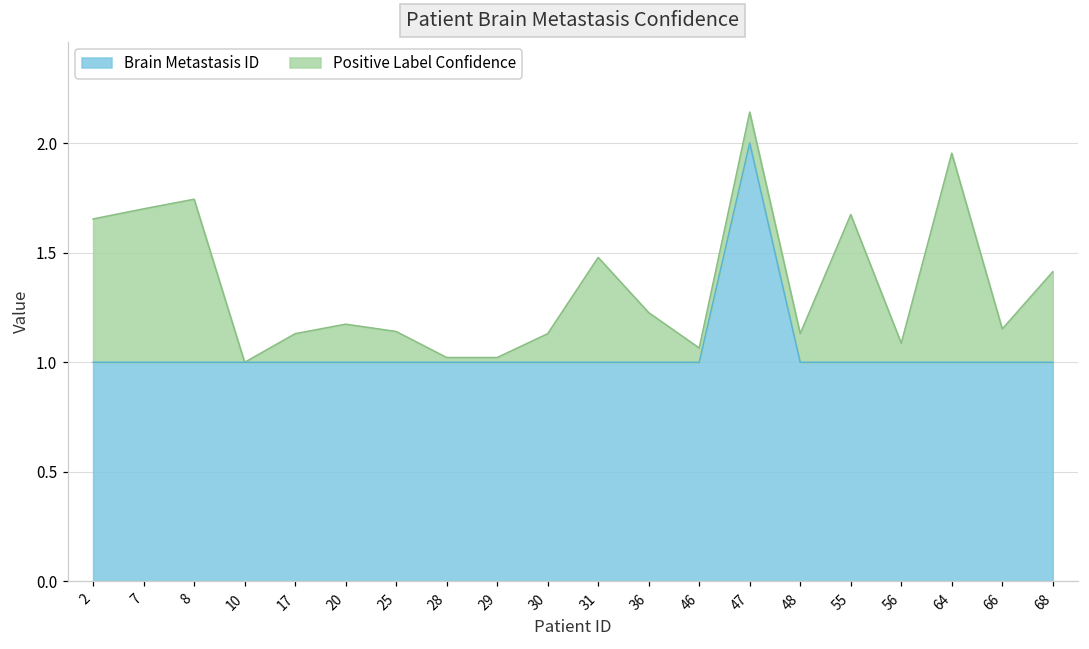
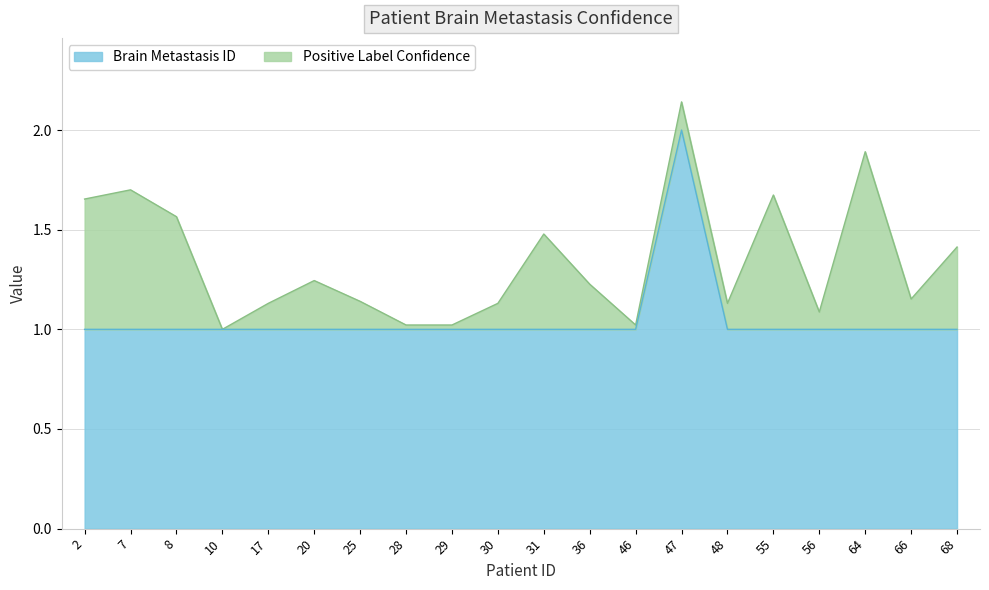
  {
    "Brain Metastasis ID": {
      "2": 1.00,
      "7": 1.00,
      "8": 1.00,
      "17": 1.00,
      "20": 1.00,
      "25": 1.00,
      "28": 1.00,
      "29": 1.00,
      "30": 1.00,
      "31": 1.00,
      "36": 1.00,
      "46": 1.00,
      "47": 2.00,
      "48": 1.00,
      "55": 1.00,
      "56": 1.00,
      "64": 1.00,
      "66": 1.00,
      "68": 1.00
    },
    "Positive Label Confidence": {
      "2": 0.65,
      "7": 0.70,
-     "8": 0.74,
+     "8": 0.57,
      "17": 0.13,
-     "20": 0.17,
+     "20": 0.24,
      "25": 0.14,
      "28": 0.02,
      "29": 0.02,
      "30": 0.13,
      "31": 0.48,
      "36": 0.23,
-     "46": 0.07,
+     "46": 0.02,
      "47": 0.14,
      "48": 0.13,
      "55": 0.67,
      "56": 0.09,
-     "64": 0.95,
+     "64": 0.89,
      "66": 0.15,
      "68": 0.41
    }
  }
